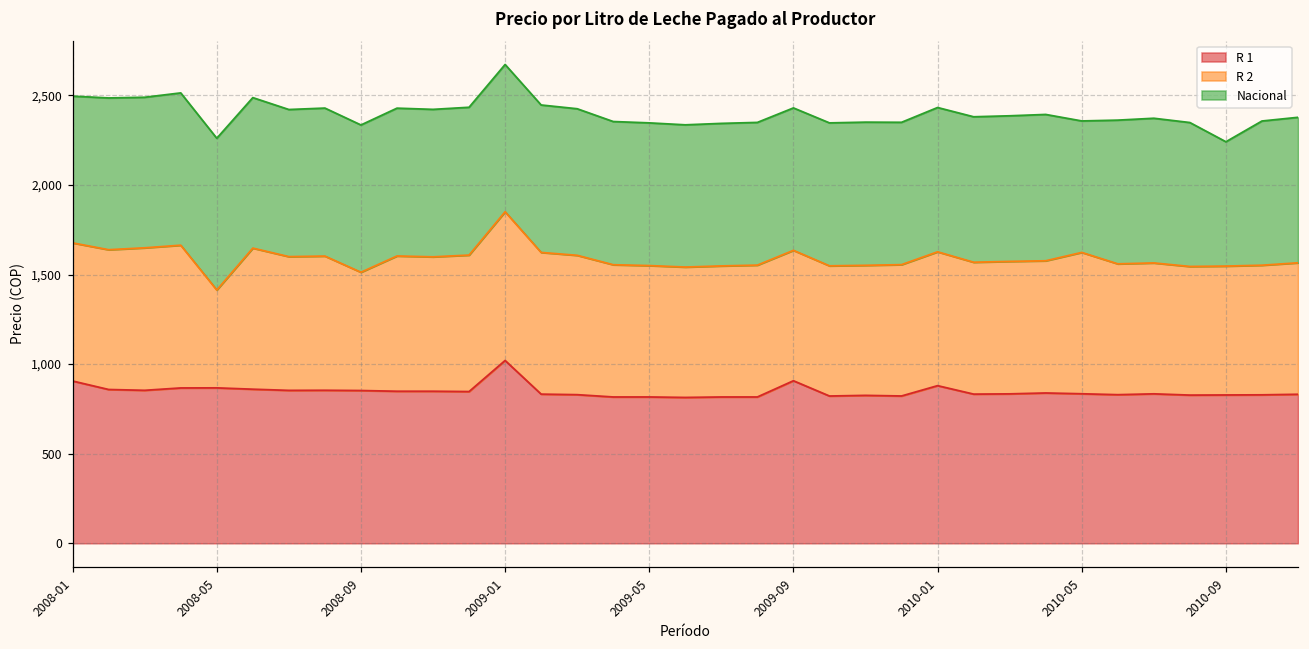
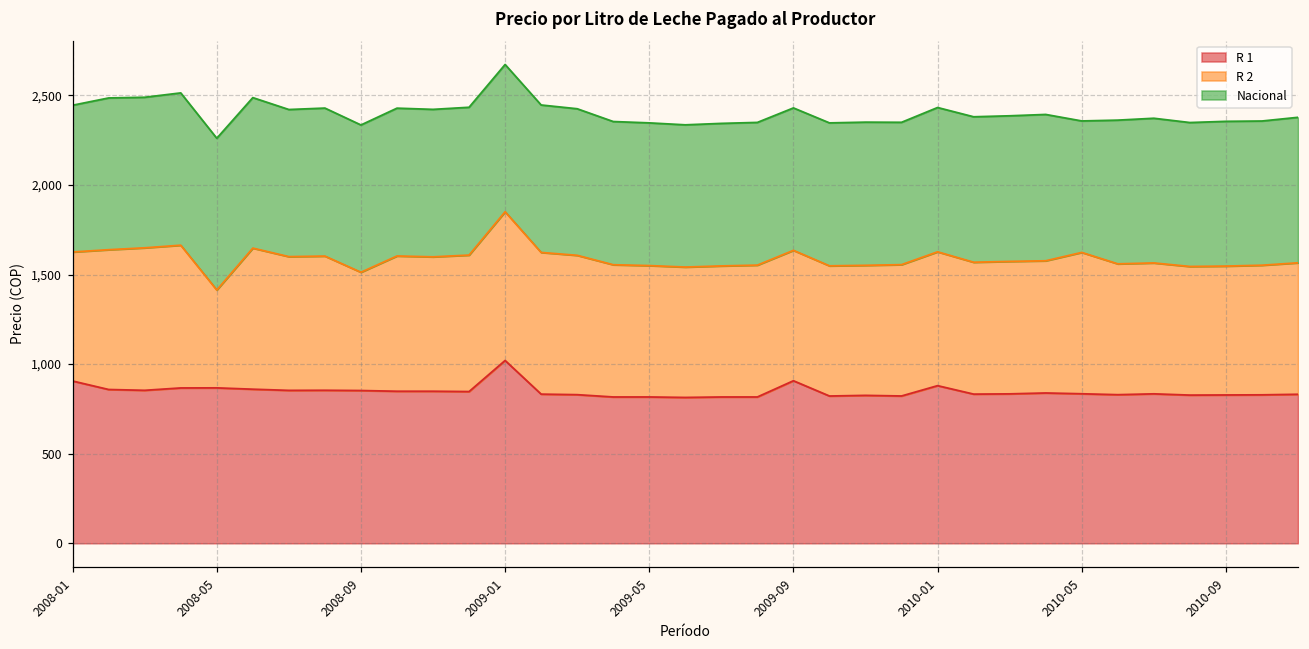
  {
    "R 1": {
      "2008-01": "910",
      "2008-05": "870",
      "2008-09": "850",
      "2009-01": "1,020",
      "2009-05": "820",
      "2009-09": "910",
      "2010-01": "880",
      "2010-05": "830",
      "2010-09": "830"
    },
    "R 2": {
-     "2008-01": "770",
+     "2008-01": "720",
      "2008-05": "550",
      "2008-09": "660",
      "2009-01": "830",
      "2009-05": "730",
      "2009-09": "730",
      "2010-01": "750",
      "2010-05": "790",
      "2010-09": "720"
    },
    "Nacional": {
      "2008-01": "820",
      "2008-05": "850",
      "2008-09": "820",
      "2009-01": "820",
      "2009-05": "800",
      "2009-09": "790",
      "2010-01": "810",
      "2010-05": "730",
-     "2010-09": "690"
+     "2010-09": "810"
    }
  }
